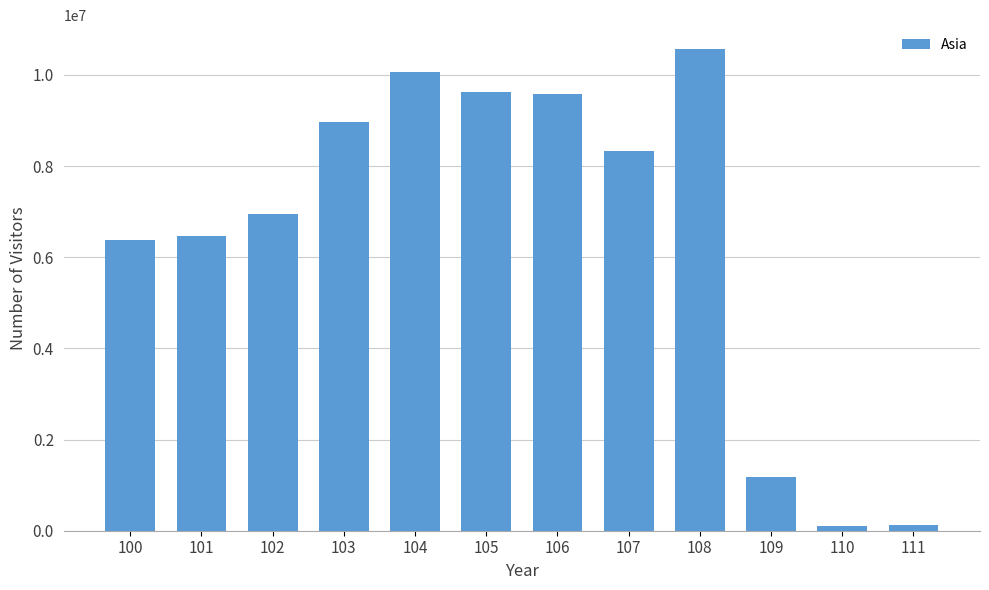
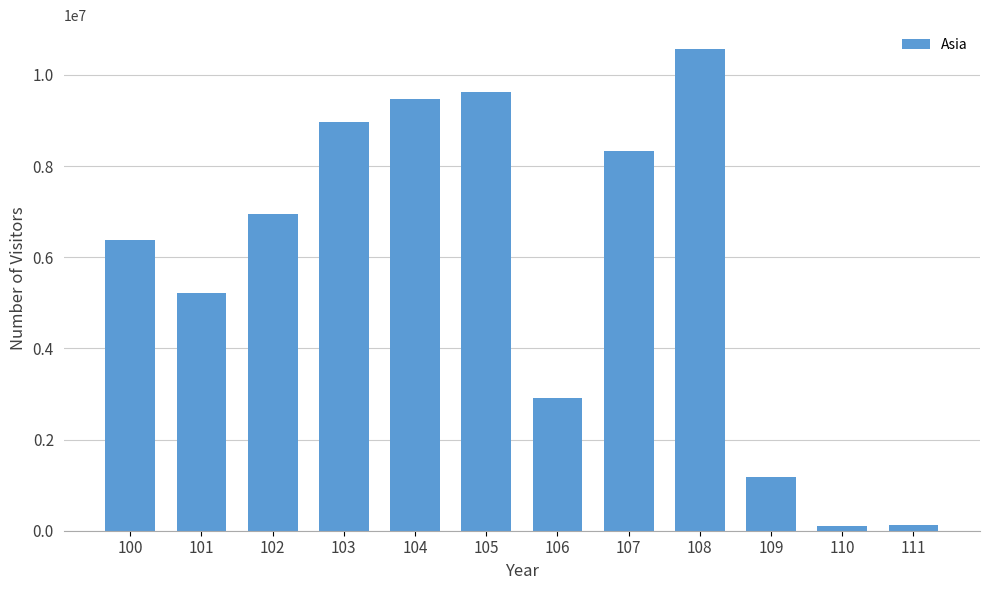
  {
    "100": 6400000,
-   "101": 6500000,
+   "101": 5200000,
    "102": 7000000,
    "103": 9000000,
-   "104": 10100000,
+   "104": 9500000,
    "105": 9600000,
-   "106": 9600000,
+   "106": 2900000,
    "107": 8300000,
    "108": 10600000,
    "109": 1200000,
    "110": 100000,
    "111": 100000
  }
